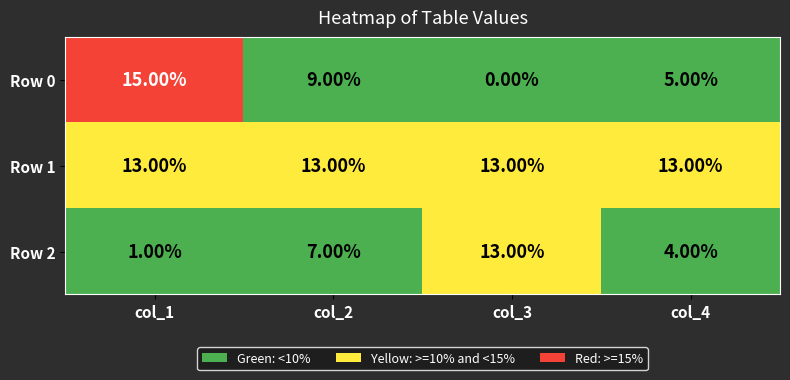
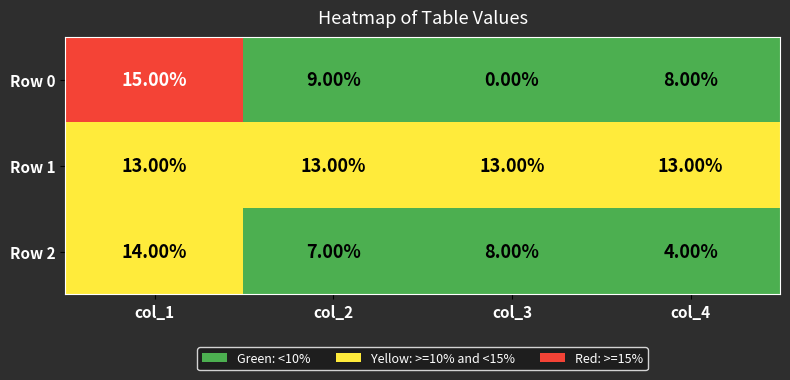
  {
    "Row 0": {
      "col_1": "15.00%",
      "col_2": "9.00%",
      "col_3": "0.00%",
-     "col_4": "5.00%"
+     "col_4": "8.00%"
    },
    "Row 1": {
      "col_1": "13.00%",
      "col_2": "13.00%",
      "col_3": "13.00%",
      "col_4": "13.00%"
    },
    "Row 2": {
-     "col_1": "1.00%",
+     "col_1": "14.00%",
      "col_2": "7.00%",
-     "col_3": "13.00%",
+     "col_3": "8.00%",
      "col_4": "4.00%"
    }
  }
